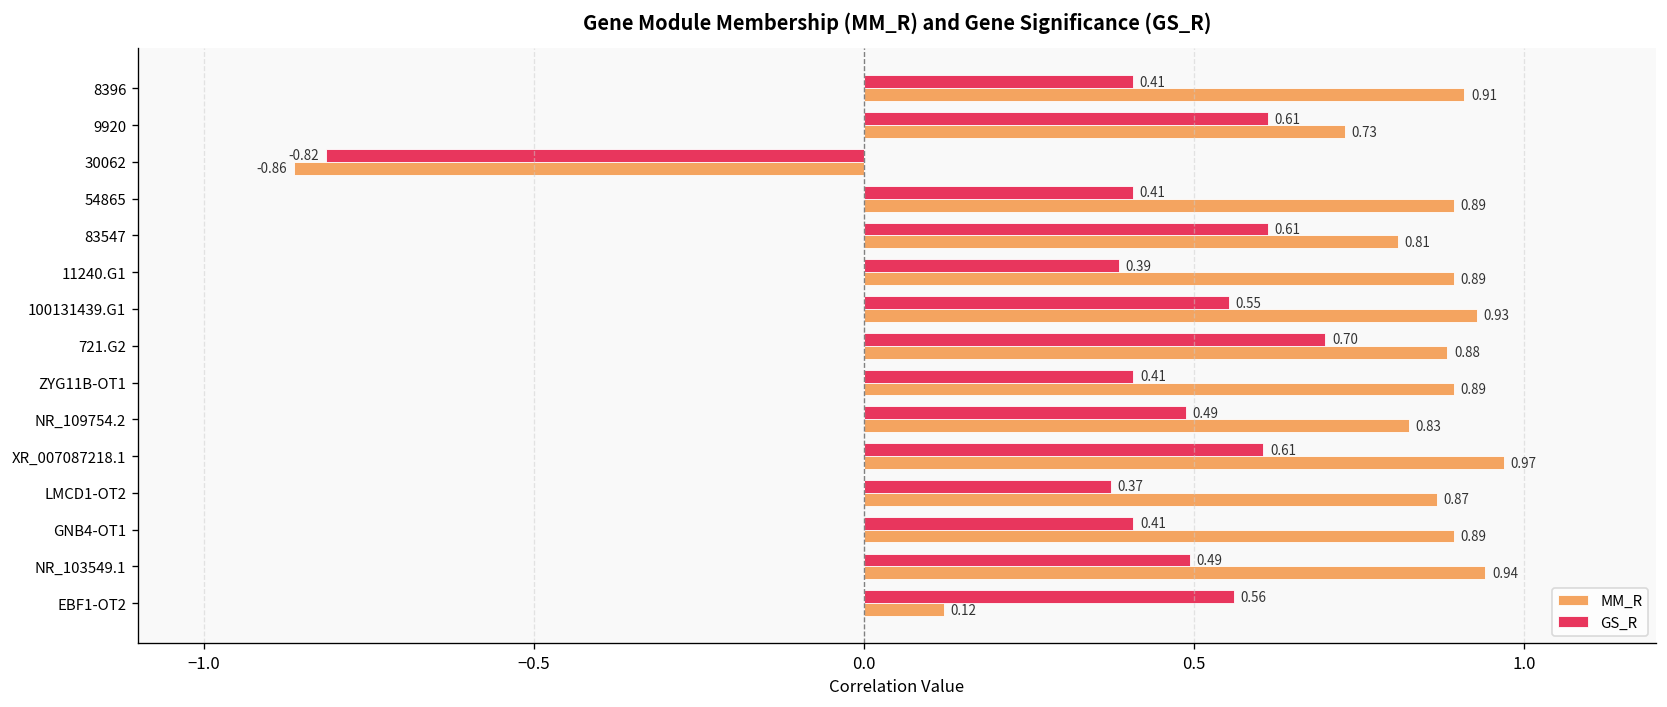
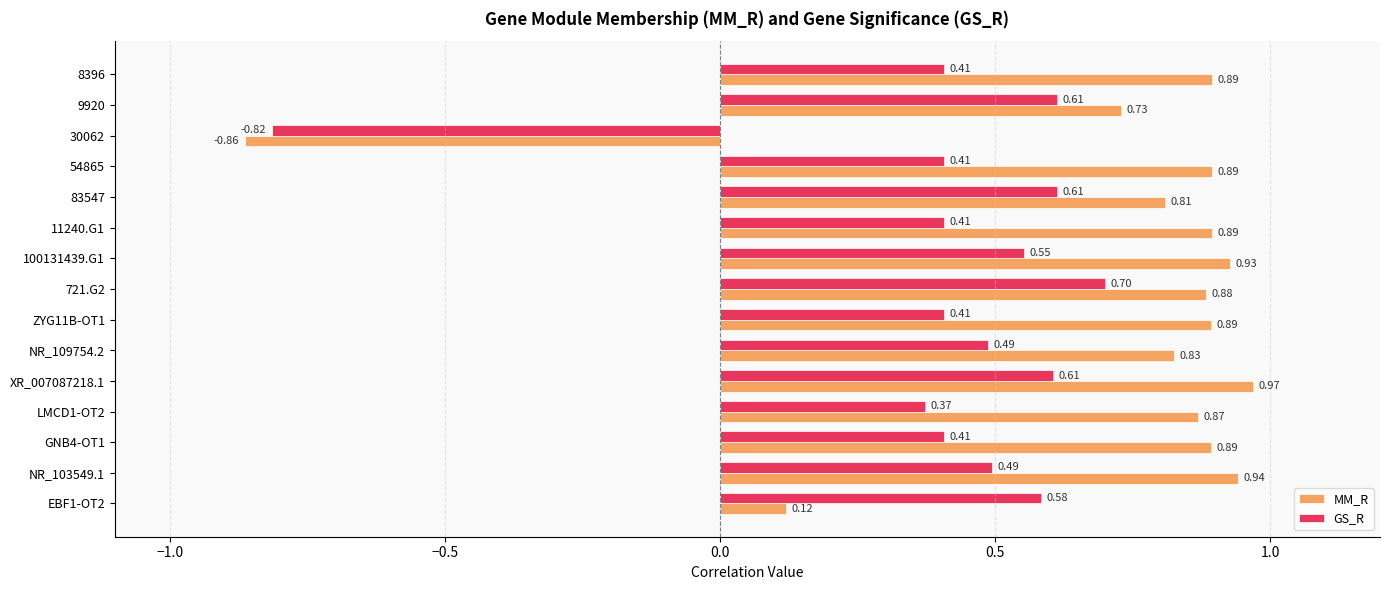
  {
    "MM_R": {
-     "8396": 0.91,
+     "8396": 0.89,
      "9920": 0.73,
      "30062": -0.86,
      "54865": 0.89,
      "83547": 0.81,
      "11240.G1": 0.89,
      "100131439.G1": 0.93,
      "721.G2": 0.88,
      "ZYG11B-OT1": 0.89,
      "NR_109754.2": 0.83,
      "XR_007087218.1": 0.97,
      "LMCD1-OT2": 0.87,
      "GNB4-OT1": 0.89,
      "NR_103549.1": 0.94,
      "EBF1-OT2": 0.12
    },
    "GS_R": {
      "8396": 0.41,
      "9920": 0.61,
      "30062": -0.82,
      "54865": 0.41,
      "83547": 0.61,
-     "11240.G1": 0.39,
+     "11240.G1": 0.41,
      "100131439.G1": 0.55,
      "721.G2": 0.70,
      "ZYG11B-OT1": 0.41,
      "NR_109754.2": 0.49,
      "XR_007087218.1": 0.61,
      "LMCD1-OT2": 0.37,
      "GNB4-OT1": 0.41,
      "NR_103549.1": 0.49,
-     "EBF1-OT2": 0.56
+     "EBF1-OT2": 0.58
    }
  }
